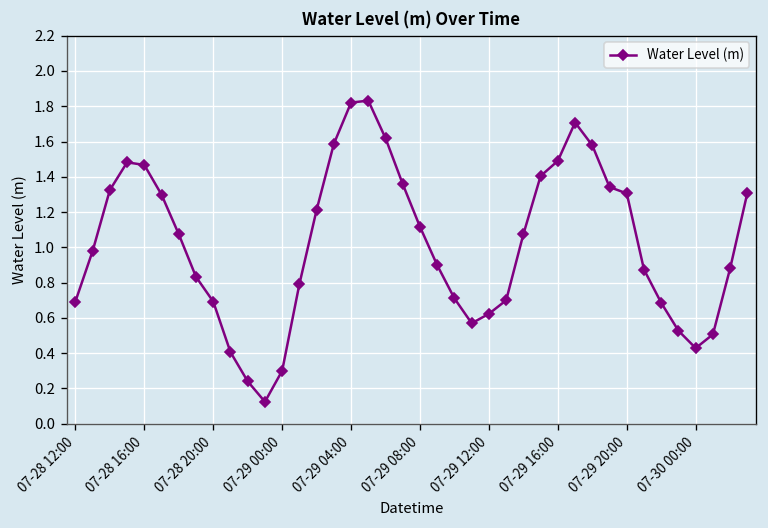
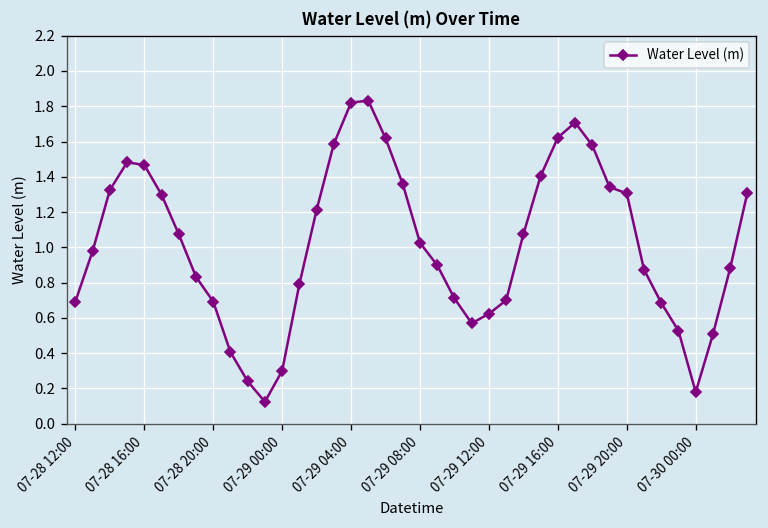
  {
    "07-28 12:00": 0.69,
    "07-28 16:00": 1.47,
    "07-28 20:00": 0.69,
    "07-29 00:00": 0.30,
    "07-29 04:00": 1.82,
-   "07-29 08:00": 1.12,
+   "07-29 08:00": 1.03,
    "07-29 12:00": 0.62,
-   "07-29 16:00": 1.49,
+   "07-29 16:00": 1.62,
    "07-29 20:00": 1.31,
-   "07-30 00:00": 0.43
+   "07-30 00:00": 0.18
  }
